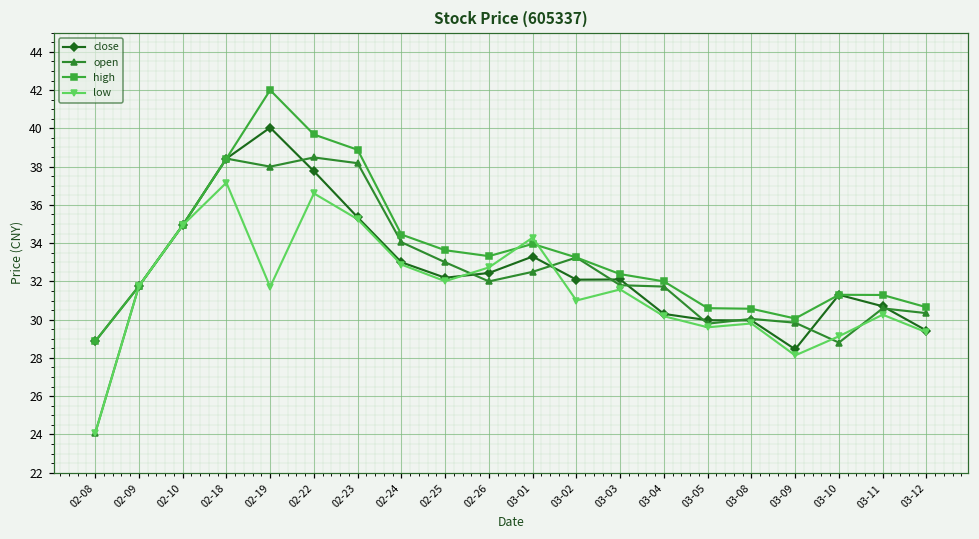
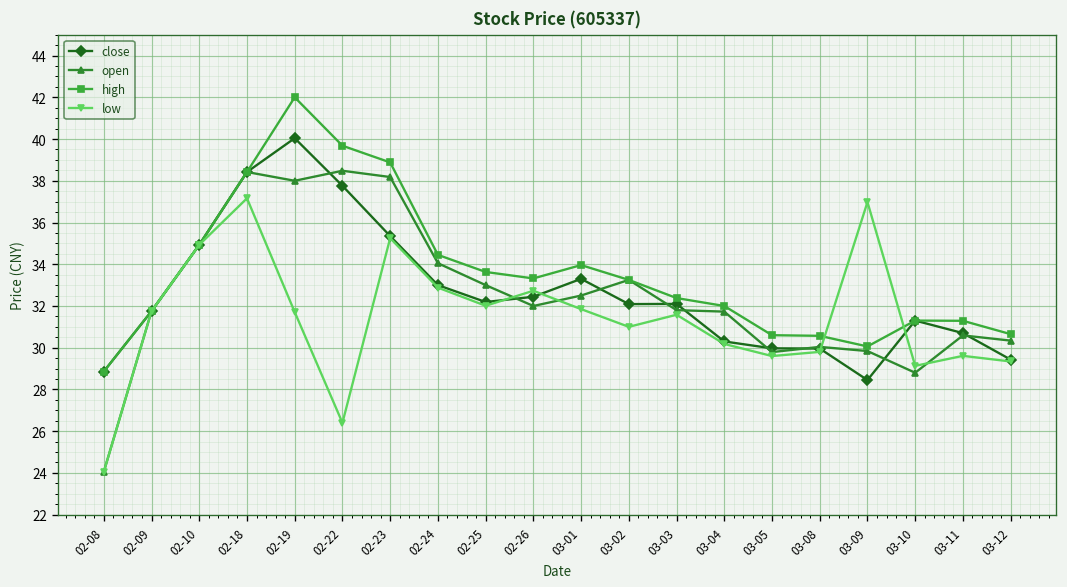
  {
    "low": {
      "02-18": 37.2,
      "02-19": 31.7,
-     "02-22": 36.6,
+     "02-22": 26.4,
      "02-25": 32.0,
      "02-26": 32.7,
-     "03-01": 34.3,
+     "03-01": 31.9,
      "03-02": 31.0,
      "03-03": 31.6,
      "03-05": 29.6,
      "03-08": 29.8,
-     "03-09": 28.1,
+     "03-09": 37.0,
      "03-10": 29.1,
-     "03-11": 30.3
+     "03-11": 29.6
    }
  }
